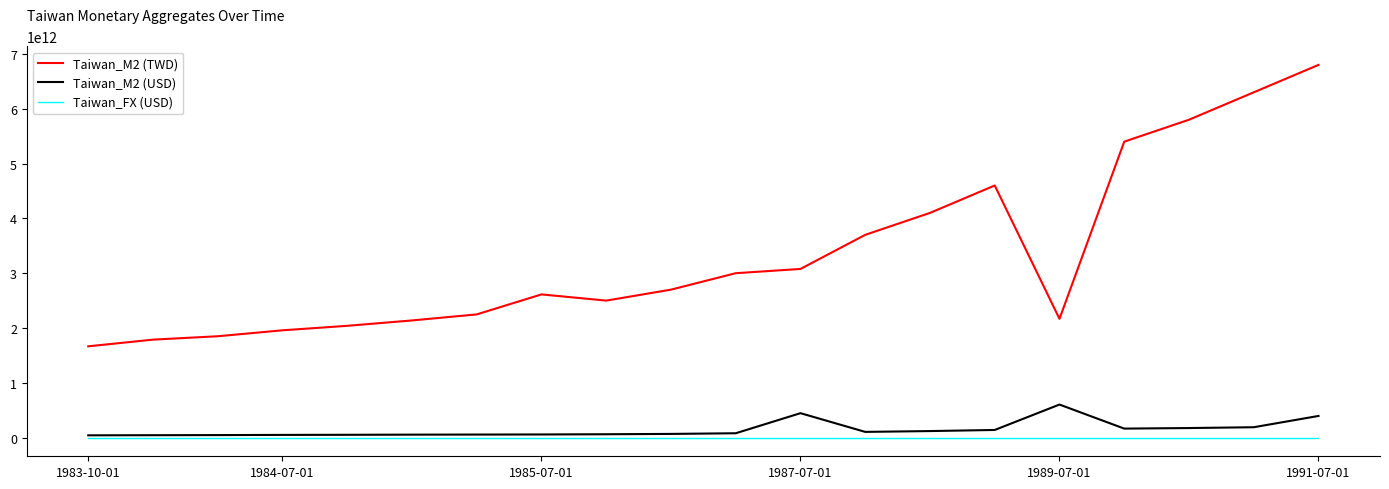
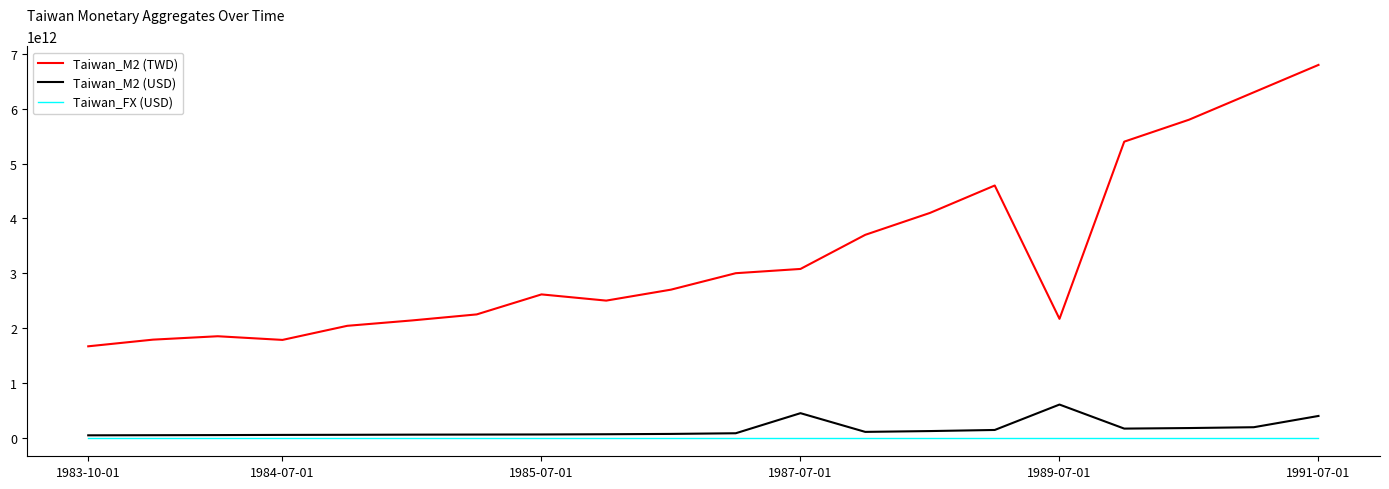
  {
    "Taiwan_M2 (TWD)": {
      "1983-10-01": 1700000000000,
-     "1984-07-01": 2000000000000,
+     "1984-07-01": 1800000000000,
      "1985-07-01": 2600000000000,
      "1987-07-01": 3100000000000,
      "1989-07-01": 2200000000000,
      "1991-07-01": 6800000000000
    },
    "Taiwan_M2 (USD)": {
      "1984-07-01": 0,
      "1985-07-01": 100000000000,
      "1987-07-01": 400000000000,
      "1989-07-01": 600000000000,
      "1991-07-01": 400000000000
    },
    "Taiwan_FX (USD)": {
      "1984-07-01": 0,
      "1985-07-01": 0,
      "1987-07-01": 0,
      "1989-07-01": 0,
      "1991-07-01": 0
    }
  }
